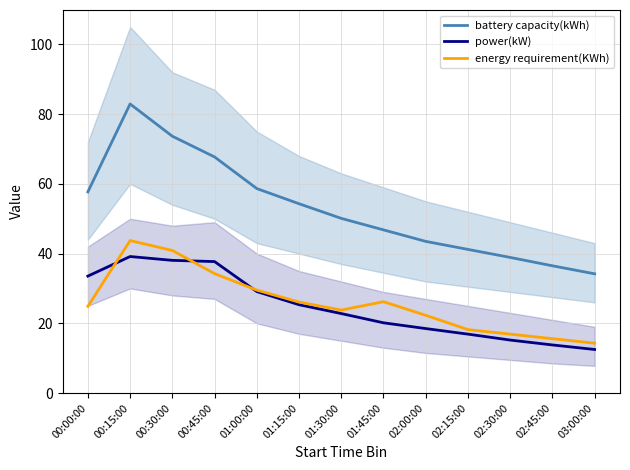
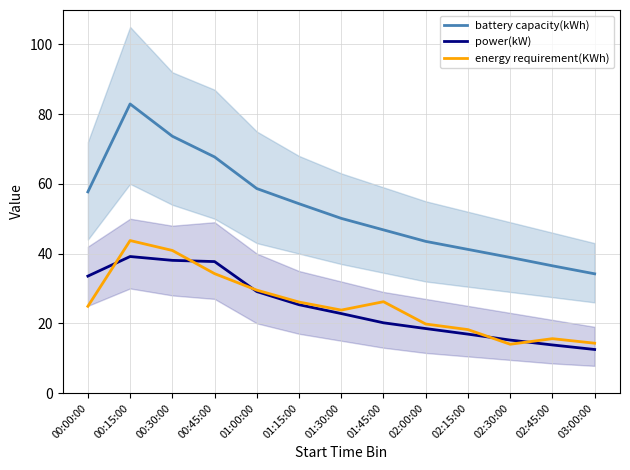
  {
    "energy requirement(KWh)": {
      "00:00:00": 25,
      "00:15:00": 44,
      "00:30:00": 41,
      "00:45:00": 34,
      "01:15:00": 26,
      "01:30:00": 24,
      "01:45:00": 26,
-     "02:00:00": 22,
+     "02:00:00": 20,
      "02:15:00": 18,
-     "02:30:00": 17,
+     "02:30:00": 14,
      "02:45:00": 16,
      "03:00:00": 14
    }
  }
